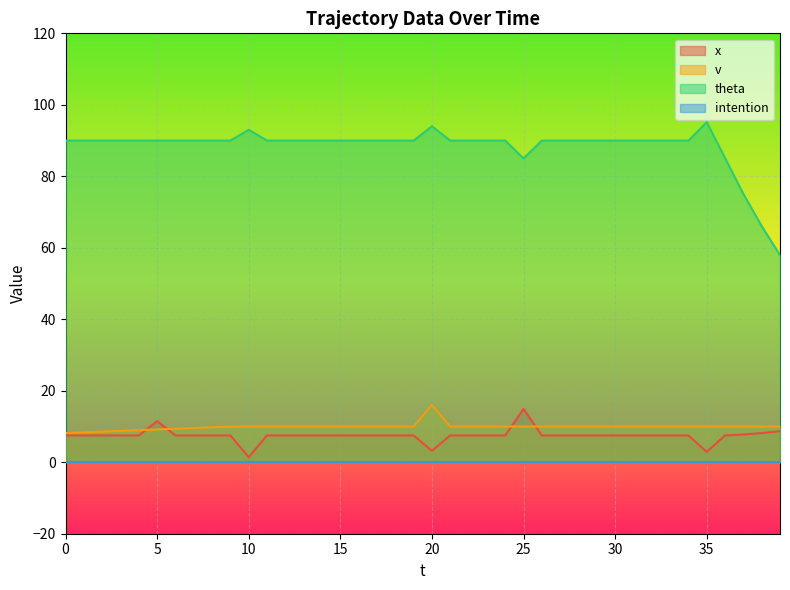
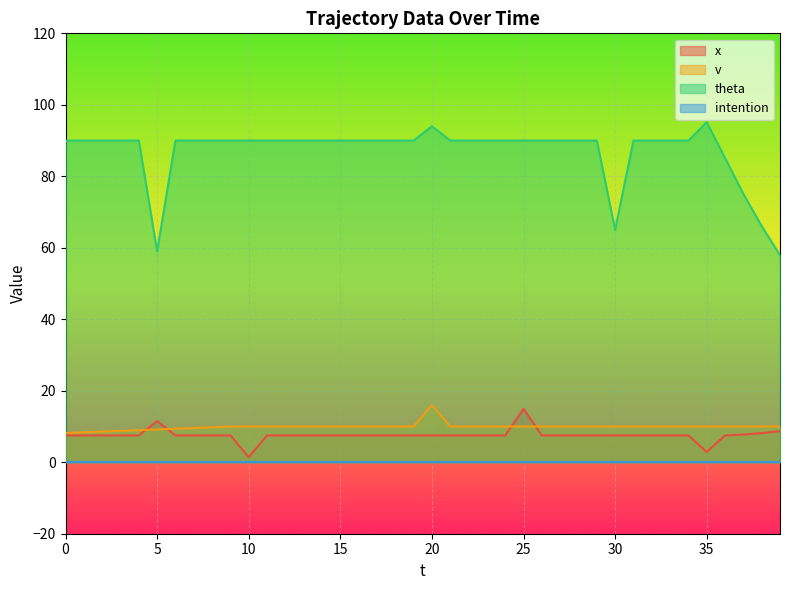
  {
    "x": {
      "5": 12,
      "10": 1,
      "15": 8,
-     "20": 3,
+     "20": 8,
      "25": 15,
      "30": 8,
      "35": 3
    },
    "v": {
      "5": 9,
      "10": 10,
      "15": 10,
      "20": 16,
      "25": 10,
      "30": 10,
      "35": 10
    },
    "theta": {
      "0": 90,
-     "5": 90,
-     "10": 93,
+     "5": 59,
+     "10": 90,
      "15": 90,
      "20": 94,
-     "25": 85,
-     "30": 90,
+     "25": 90,
+     "30": 65,
      "35": 95
    },
    "intention": {
      "0": 0,
      "5": 0,
      "10": 0,
      "15": 0,
      "20": 0,
      "25": 0,
      "30": 0,
      "35": 0
    }
  }
